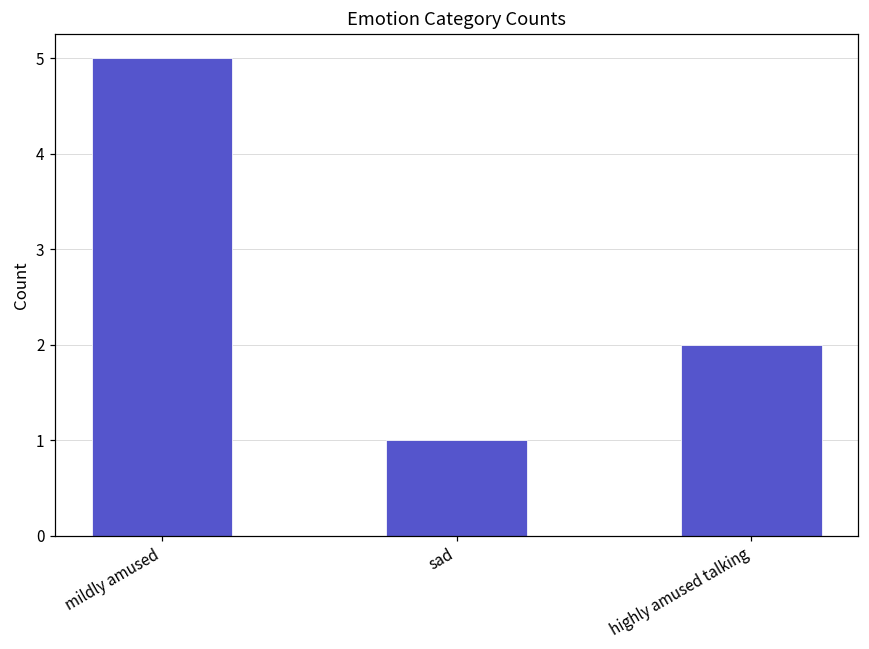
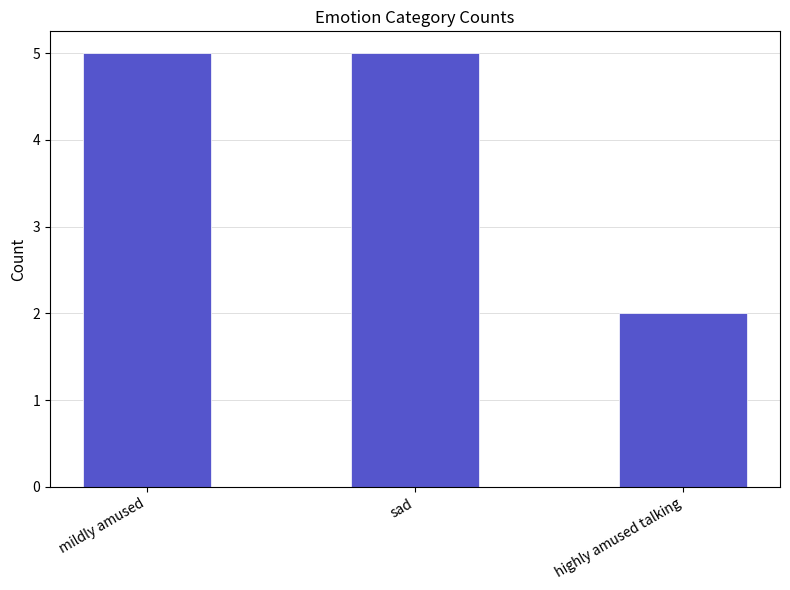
  {
    "mildly amused": 5,
-   "sad": 1,
+   "sad": 5,
    "highly amused talking": 2
  }
